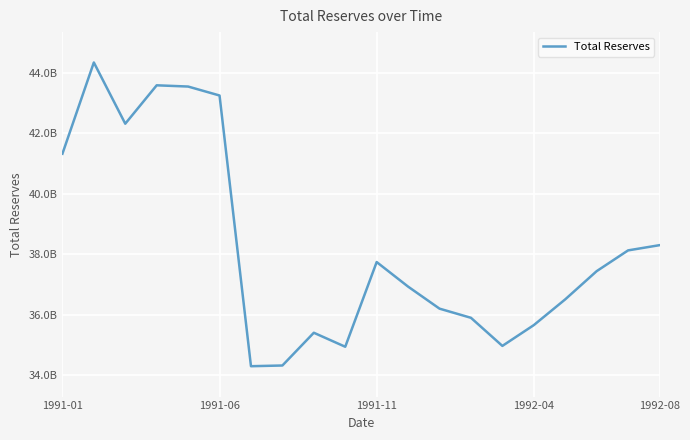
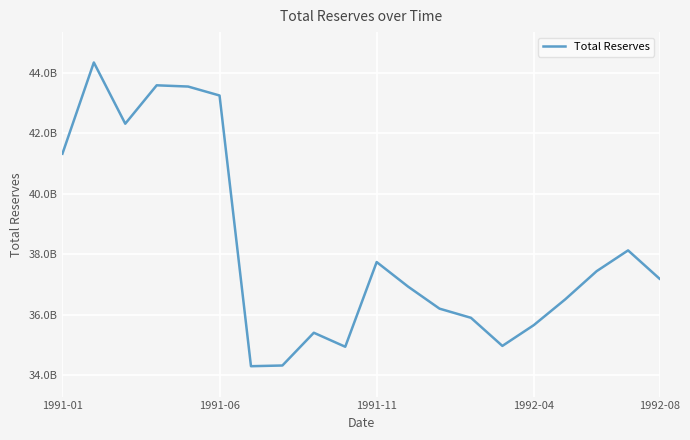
  {
    "1991-01": 41300000000,
    "1991-06": 43200000000,
    "1991-11": 37700000000,
    "1992-04": 35700000000,
-   "1992-08": 38300000000
+   "1992-08": 37200000000
  }
